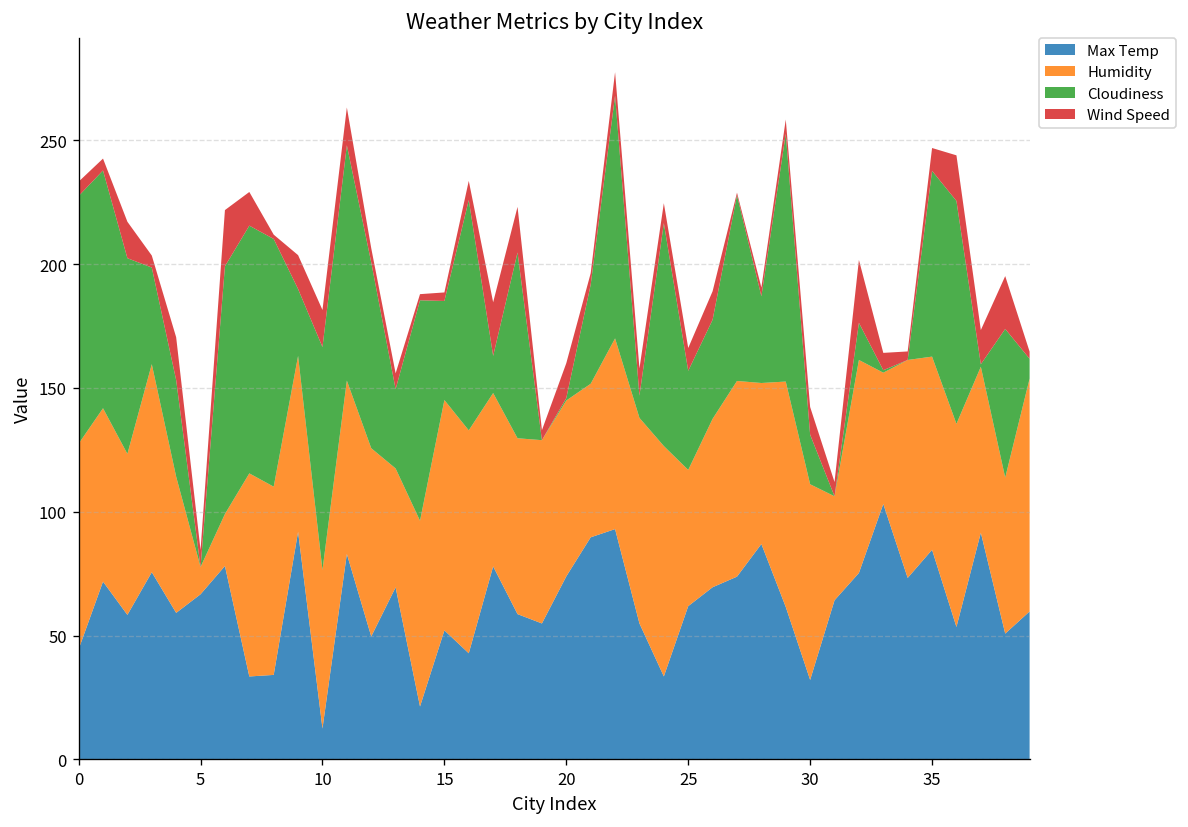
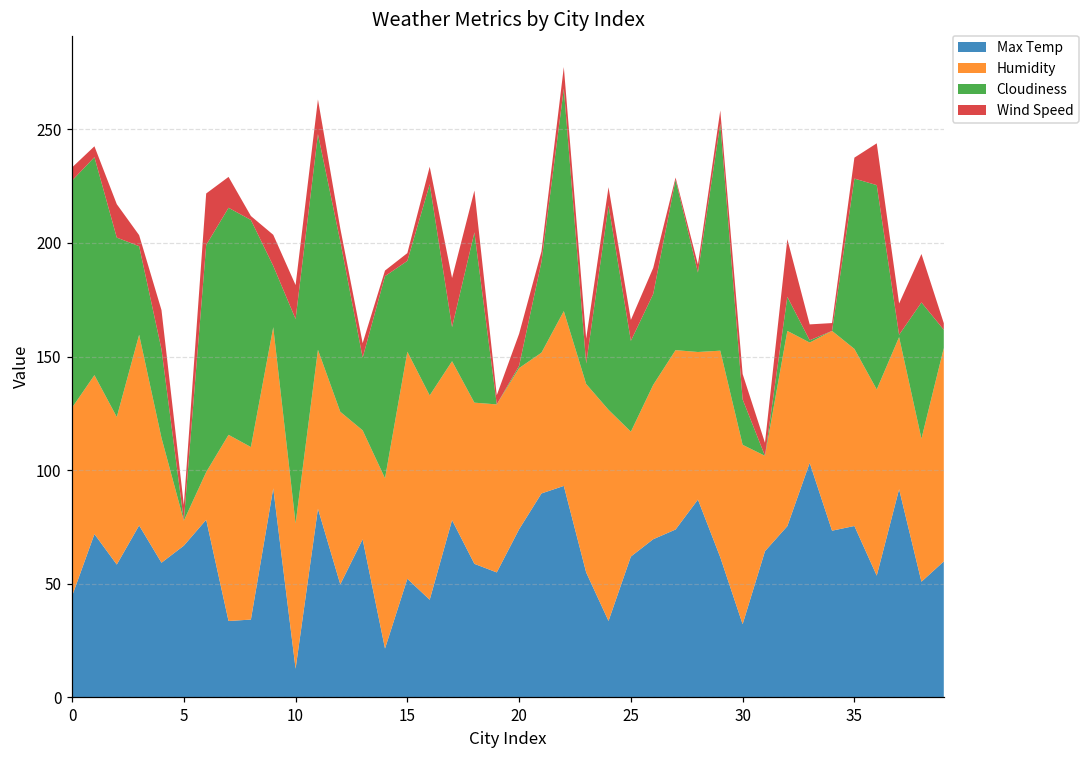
  {
    "Max Temp": {
      "0": 44,
      "5": 67,
      "10": 13,
      "15": 52,
      "20": 74,
      "25": 62,
      "30": 32,
-     "35": 85
+     "35": 75
    },
    "Humidity": {
      "0": 83,
      "10": 64,
-     "15": 93,
+     "15": 100,
      "25": 55,
      "30": 79,
      "35": 78
    },
    "Cloudiness": {
      "0": 100,
      "10": 90,
      "15": 40,
      "25": 40,
      "30": 20,
      "35": 75
    },
    "Wind Speed": {
      "0": 6,
      "5": 7,
      "10": 15,
      "15": 3,
      "20": 14,
      "25": 9,
      "30": 11,
      "35": 9
    }
  }
